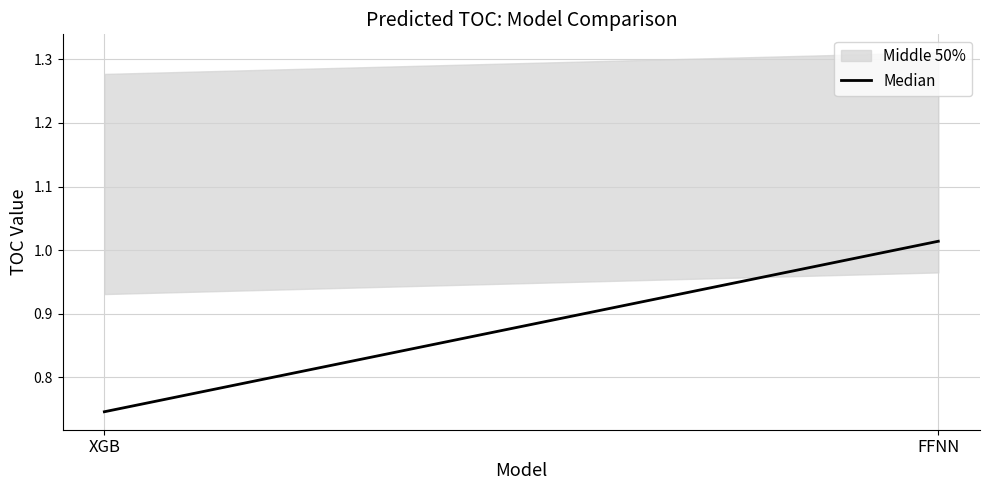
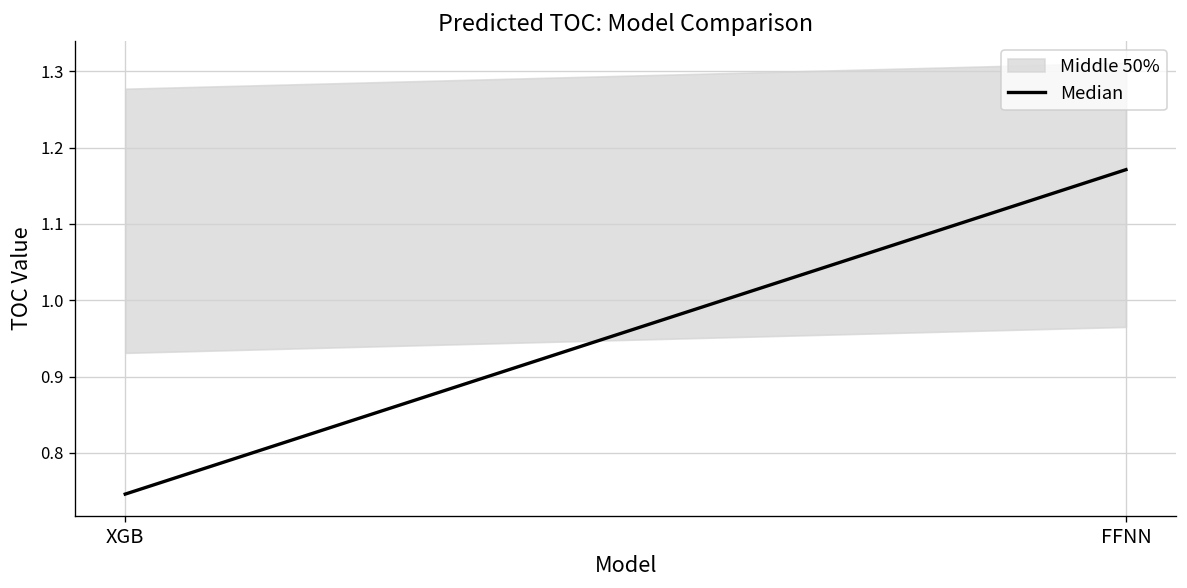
  {
    "Median": {
      "XGB": 0.75,
-     "FFNN": 1.01
+     "FFNN": 1.17
    }
  }
